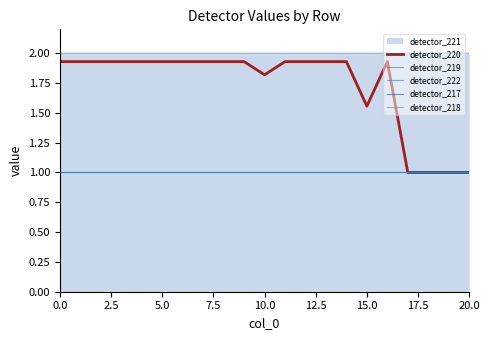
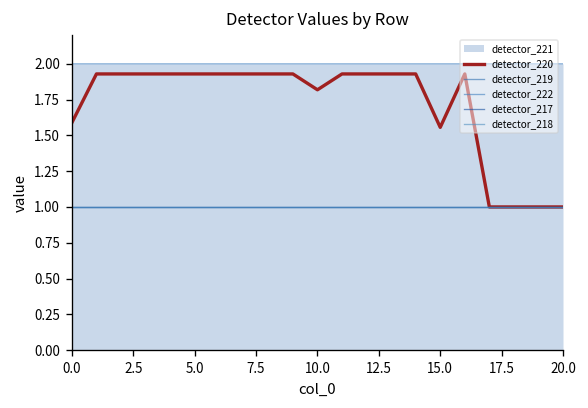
  {
    "detector_220": {
-     "0.0": 1.93,
+     "0.0": 1.59,
      "5.0": 1.93,
      "10.0": 1.82,
      "15.0": 1.56
    },
    "detector_218": {
      "0.0": 1.00,
      "5.0": 1.00,
      "10.0": 1.00,
      "15.0": 1.00
    },
    "detector_221": {
      "0.0": 2.00,
      "5.0": 2.00,
      "10.0": 2.00,
      "15.0": 2.00,
      "20.0": 2.00
    }
  }
